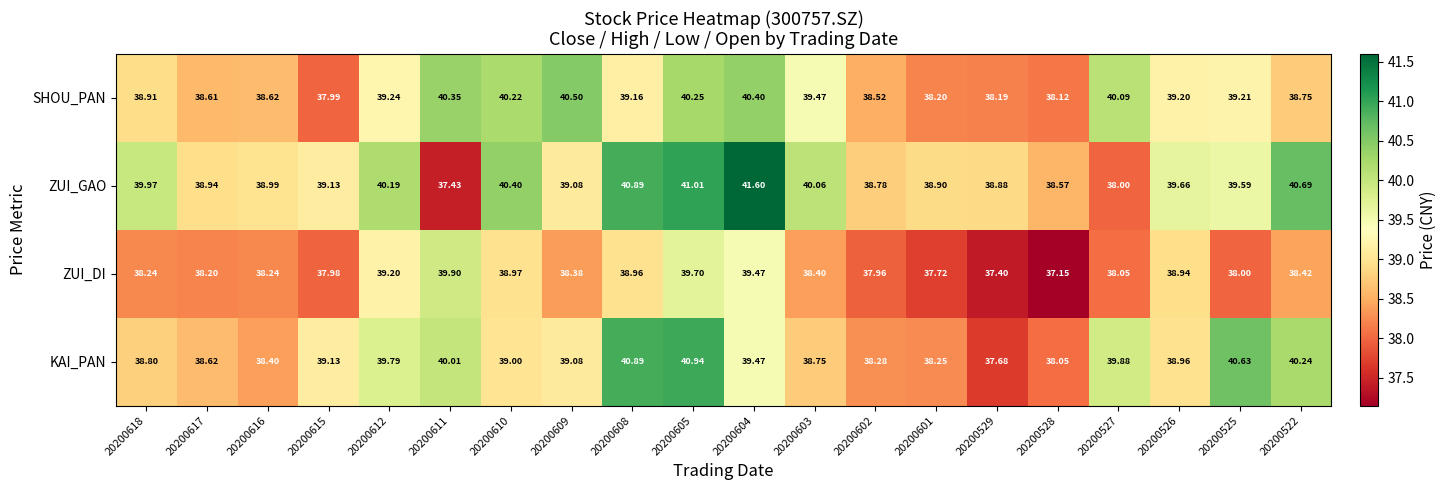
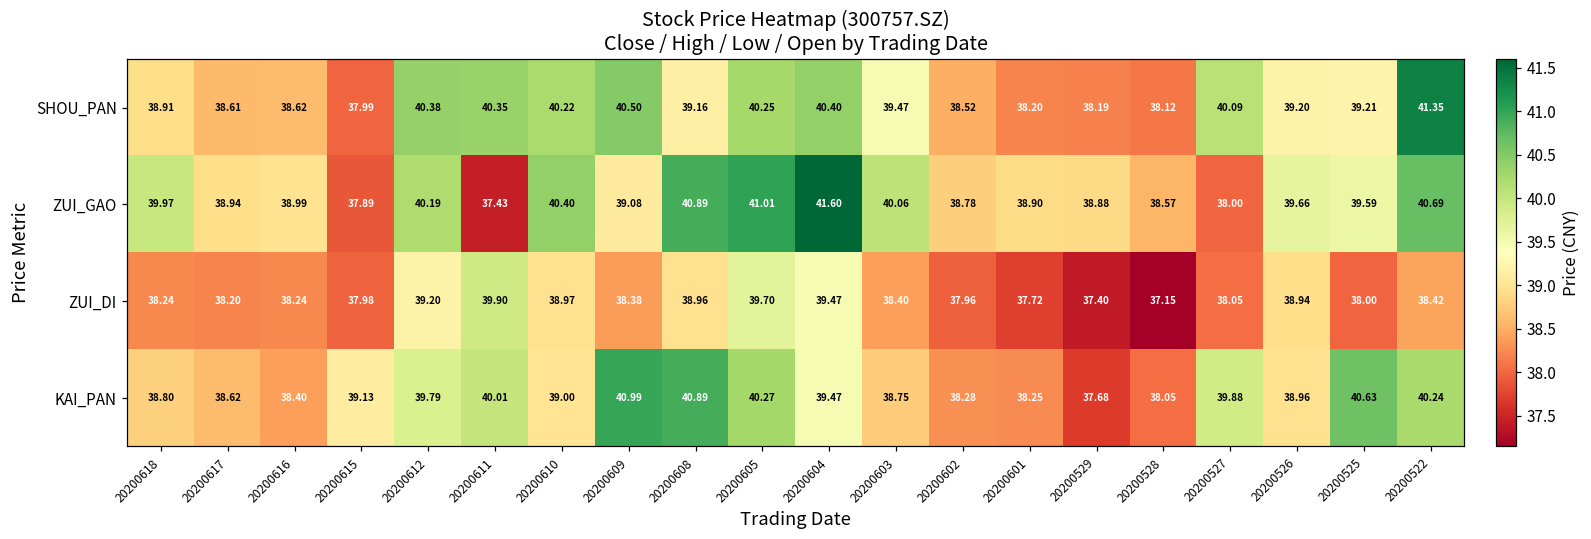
  {
    "SHOU_PAN": {
      "20200618": 38.91,
      "20200617": 38.61,
      "20200616": 38.62,
      "20200615": 37.99,
-     "20200612": 39.24,
+     "20200612": 40.38,
      "20200611": 40.35,
      "20200610": 40.22,
      "20200609": 40.50,
      "20200608": 39.16,
      "20200605": 40.25,
      "20200604": 40.40,
      "20200603": 39.47,
      "20200602": 38.52,
      "20200601": 38.20,
      "20200529": 38.19,
      "20200528": 38.12,
      "20200527": 40.09,
      "20200526": 39.20,
      "20200525": 39.21,
-     "20200522": 38.75
+     "20200522": 41.35
    },
    "ZUI_GAO": {
      "20200618": 39.97,
      "20200617": 38.94,
      "20200616": 38.99,
-     "20200615": 39.13,
+     "20200615": 37.89,
      "20200612": 40.19,
      "20200611": 37.43,
      "20200610": 40.40,
      "20200609": 39.08,
      "20200608": 40.89,
      "20200605": 41.01,
      "20200604": 41.60,
      "20200603": 40.06,
      "20200602": 38.78,
      "20200601": 38.90,
      "20200529": 38.88,
      "20200528": 38.57,
      "20200527": 38.00,
      "20200526": 39.66,
      "20200525": 39.59,
      "20200522": 40.69
    },
    "ZUI_DI": {
      "20200618": 38.24,
      "20200617": 38.20,
      "20200616": 38.24,
      "20200615": 37.98,
      "20200612": 39.20,
      "20200611": 39.90,
      "20200610": 38.97,
      "20200609": 38.38,
      "20200608": 38.96,
      "20200605": 39.70,
      "20200604": 39.47,
      "20200603": 38.40,
      "20200602": 37.96,
      "20200601": 37.72,
      "20200529": 37.40,
      "20200528": 37.15,
      "20200527": 38.05,
      "20200526": 38.94,
      "20200525": 38.00,
      "20200522": 38.42
    },
    "KAI_PAN": {
      "20200618": 38.80,
      "20200617": 38.62,
      "20200616": 38.40,
      "20200615": 39.13,
      "20200612": 39.79,
      "20200611": 40.01,
      "20200610": 39.00,
-     "20200609": 39.08,
+     "20200609": 40.99,
      "20200608": 40.89,
-     "20200605": 40.94,
+     "20200605": 40.27,
      "20200604": 39.47,
      "20200603": 38.75,
      "20200602": 38.28,
      "20200601": 38.25,
      "20200529": 37.68,
      "20200528": 38.05,
      "20200527": 39.88,
      "20200526": 38.96,
      "20200525": 40.63,
      "20200522": 40.24
    }
  }
